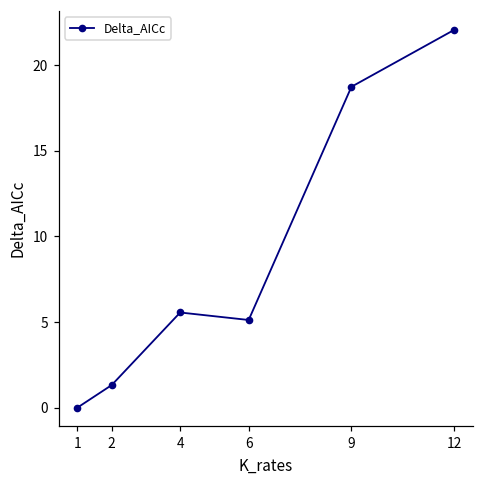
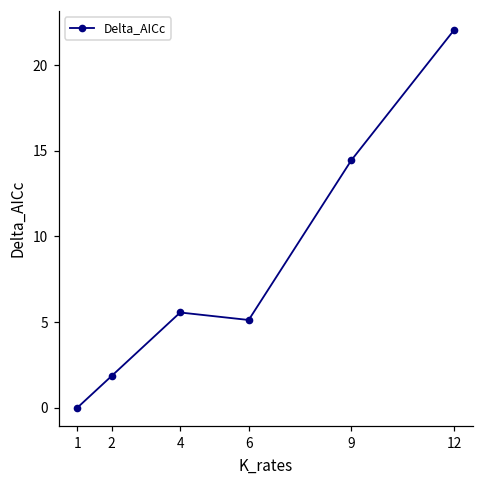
  {
    "1": 0.0,
-   "2": 1.3,
+   "2": 1.9,
    "4": 5.6,
    "6": 5.1,
-   "9": 18.7,
+   "9": 14.5,
    "12": 22.1
  }
